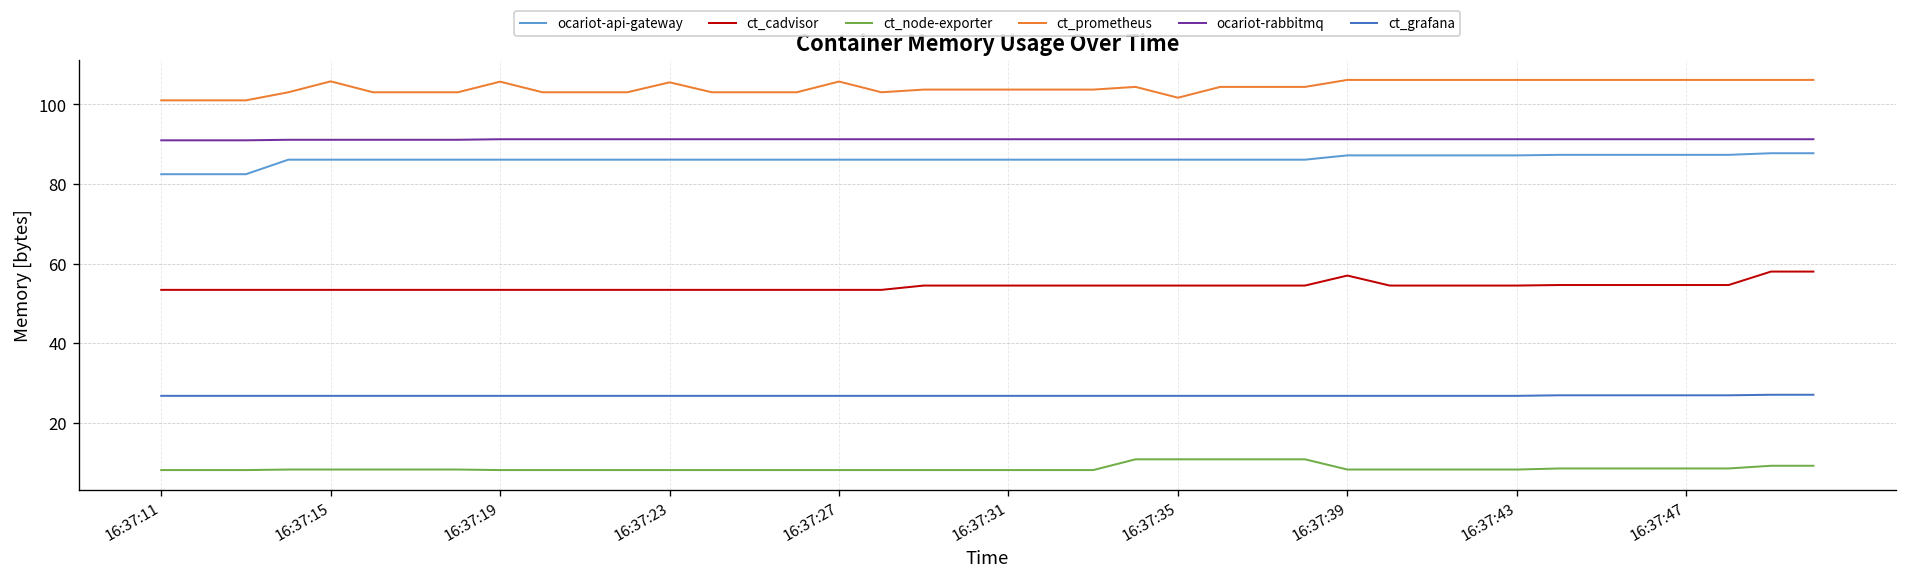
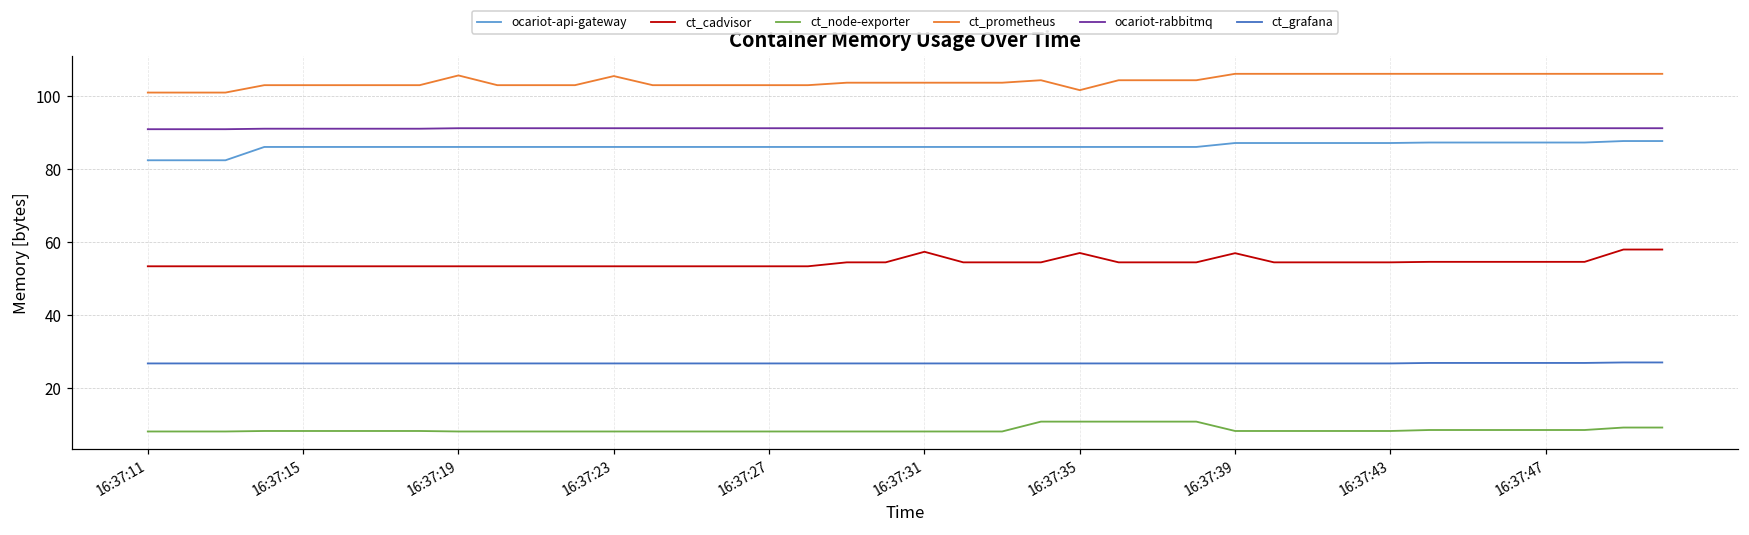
  {
    "ct_cadvisor": {
      "16:37:11": 53,
      "16:37:15": 53,
      "16:37:19": 53,
      "16:37:23": 53,
      "16:37:27": 53,
-     "16:37:31": 54,
-     "16:37:35": 54,
+     "16:37:31": 57,
+     "16:37:35": 57,
      "16:37:39": 57,
      "16:37:43": 54,
      "16:37:47": 55
    },
    "ct_node-exporter": {
      "16:37:11": 8,
      "16:37:15": 8,
      "16:37:19": 8,
      "16:37:23": 8,
      "16:37:27": 8,
      "16:37:31": 8,
      "16:37:35": 11,
      "16:37:39": 8,
      "16:37:43": 8,
      "16:37:47": 9
    },
    "ct_prometheus": {
      "16:37:11": 101,
-     "16:37:15": 106,
+     "16:37:15": 103,
      "16:37:19": 106,
      "16:37:23": 106,
-     "16:37:27": 106,
+     "16:37:27": 103,
      "16:37:31": 104,
      "16:37:35": 102,
      "16:37:39": 106,
      "16:37:43": 106,
      "16:37:47": 106
    },
    "ocariot-rabbitmq": {
      "16:37:11": 91,
      "16:37:15": 91,
      "16:37:19": 91,
      "16:37:23": 91,
      "16:37:27": 91,
      "16:37:31": 91,
      "16:37:35": 91,
      "16:37:39": 91,
      "16:37:43": 91,
      "16:37:47": 91
    }
  }
